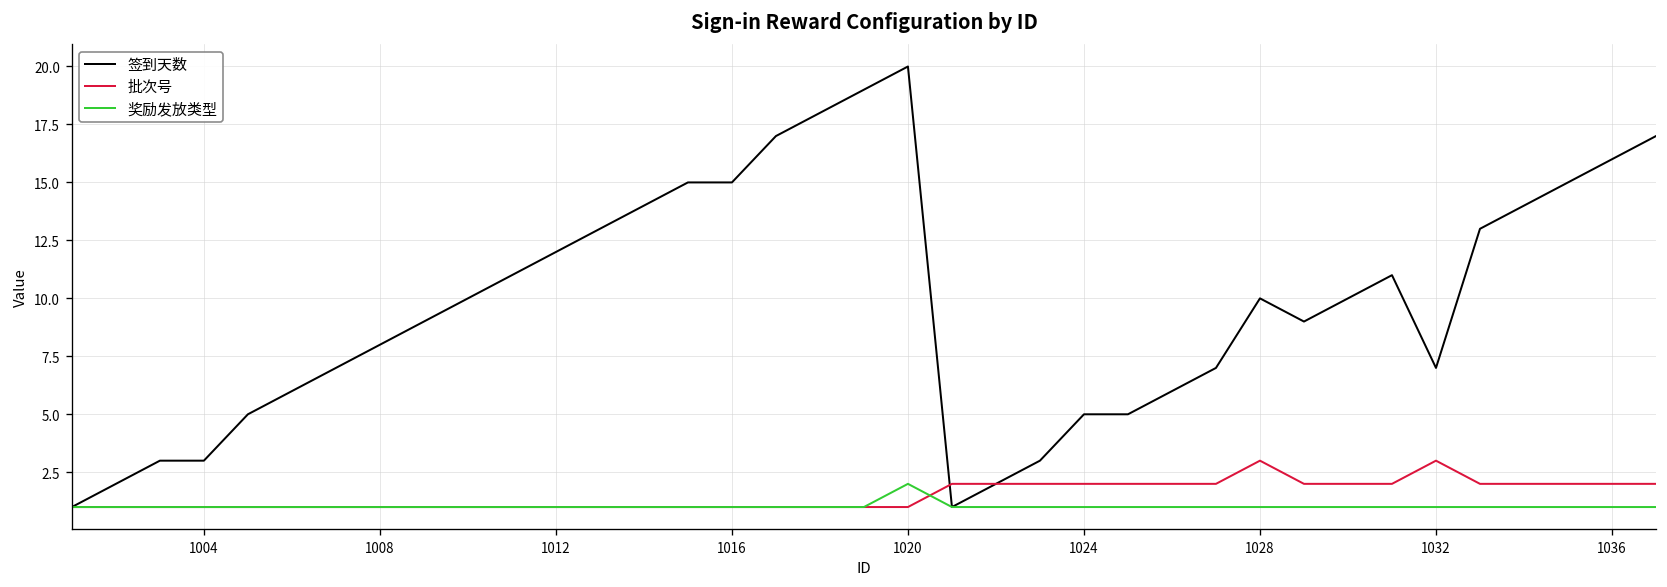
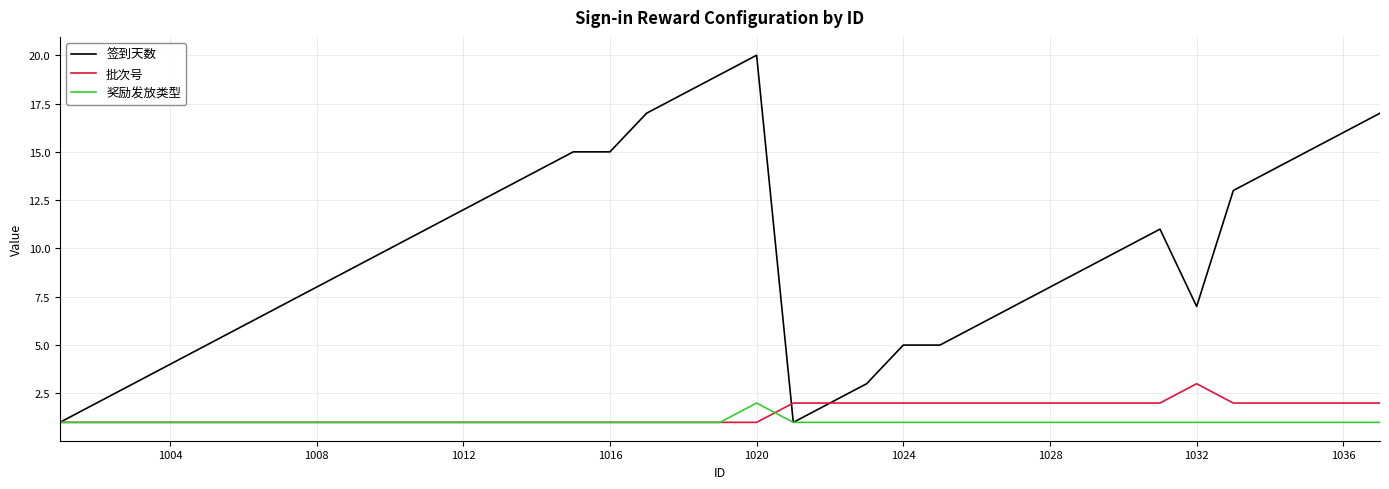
  {
    "签到天数": {
-     "1004": 3,
+     "1004": 4,
      "1008": 8,
      "1012": 12,
      "1016": 15,
      "1020": 20,
      "1024": 5,
-     "1028": 10,
+     "1028": 8,
      "1032": 7,
      "1036": 16
    },
    "批次号": {
      "1020": 1,
      "1024": 2,
-     "1028": 3,
+     "1028": 2,
      "1032": 3,
      "1036": 2
    },
    "奖励发放类型": {
      "1020": 2,
      "1024": 1,
      "1028": 1,
      "1032": 1,
      "1036": 1
    }
  }
